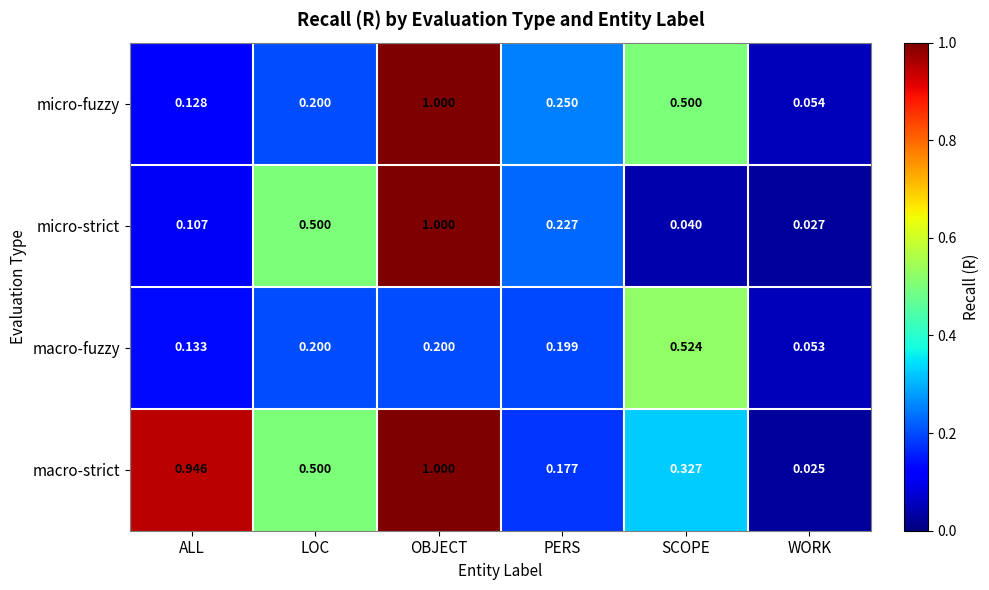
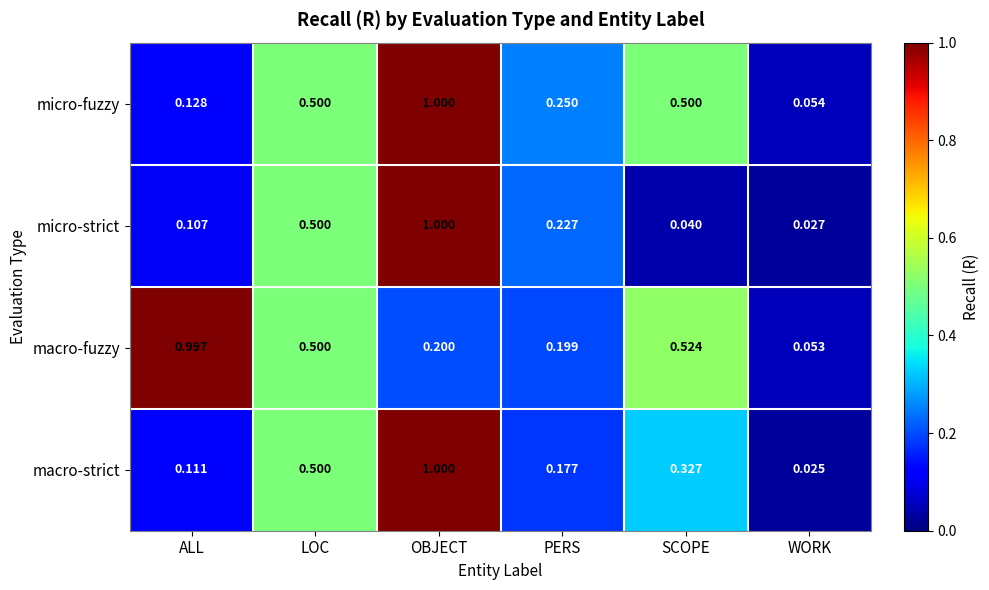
  {
    "micro-fuzzy": {
      "ALL": 0.128,
-     "LOC": 0.200,
+     "LOC": 0.500,
      "OBJECT": 1.000,
      "PERS": 0.250,
      "SCOPE": 0.500,
      "WORK": 0.054
    },
    "micro-strict": {
      "ALL": 0.107,
      "LOC": 0.500,
      "OBJECT": 1.000,
      "PERS": 0.227,
      "SCOPE": 0.040,
      "WORK": 0.027
    },
    "macro-fuzzy": {
-     "ALL": 0.133,
-     "LOC": 0.200,
+     "ALL": 0.997,
+     "LOC": 0.500,
      "OBJECT": 0.200,
      "PERS": 0.199,
      "SCOPE": 0.524,
      "WORK": 0.053
    },
    "macro-strict": {
-     "ALL": 0.946,
+     "ALL": 0.111,
      "LOC": 0.500,
      "OBJECT": 1.000,
      "PERS": 0.177,
      "SCOPE": 0.327,
      "WORK": 0.025
    }
  }
